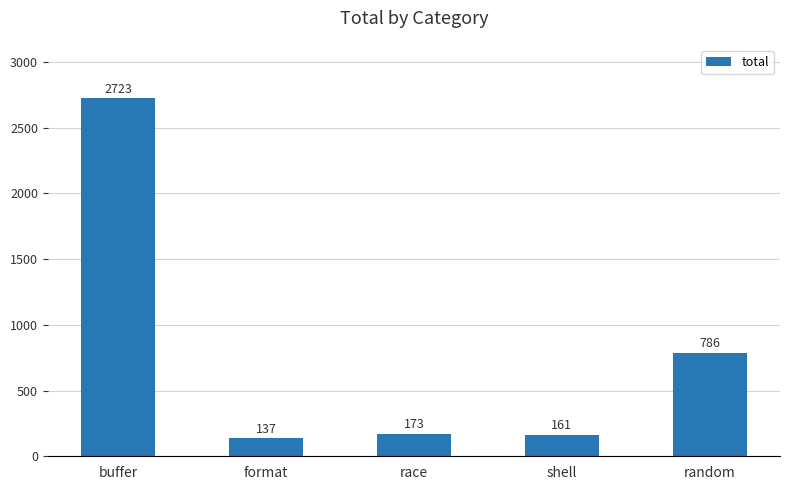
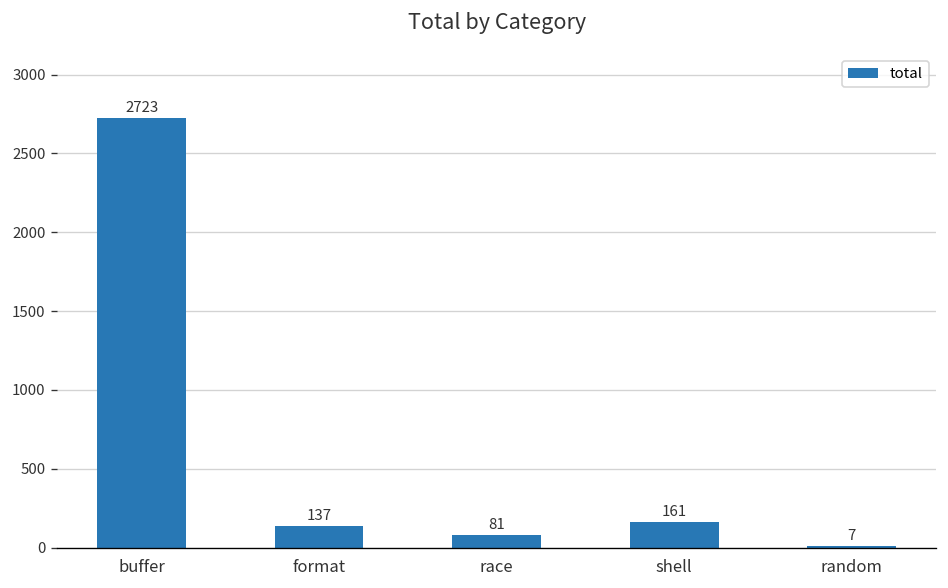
  {
    "buffer": 2723,
    "format": 137,
-   "race": 173,
+   "race": 81,
    "shell": 161,
-   "random": 786
+   "random": 7
  }
